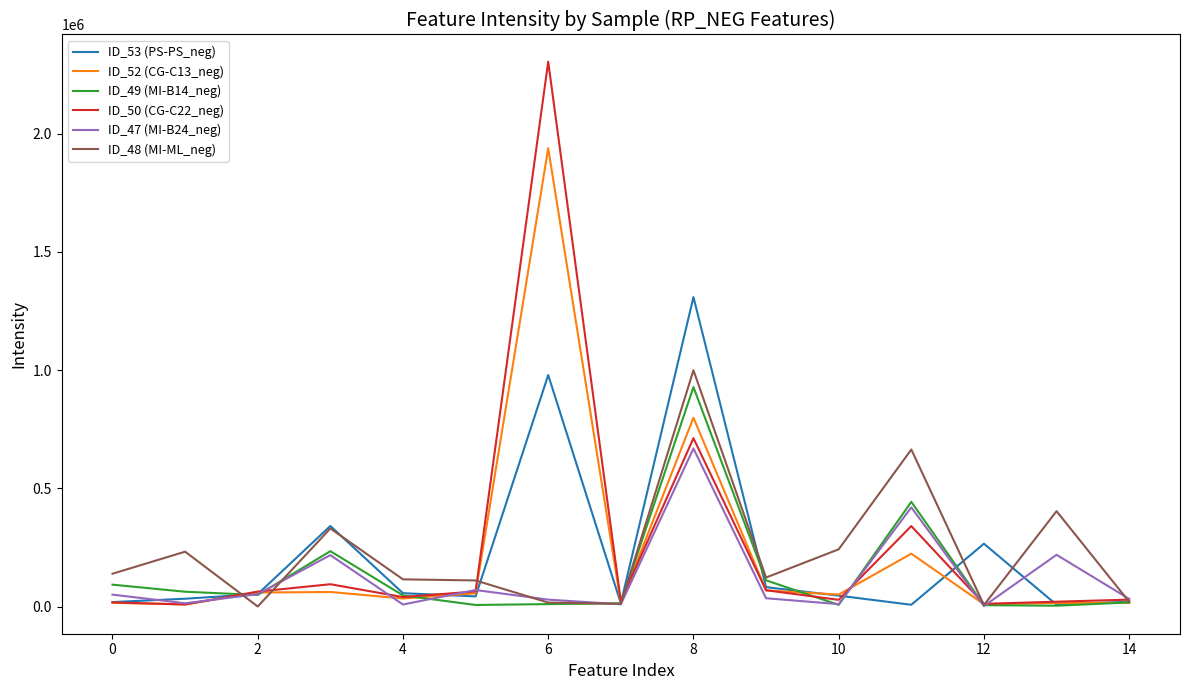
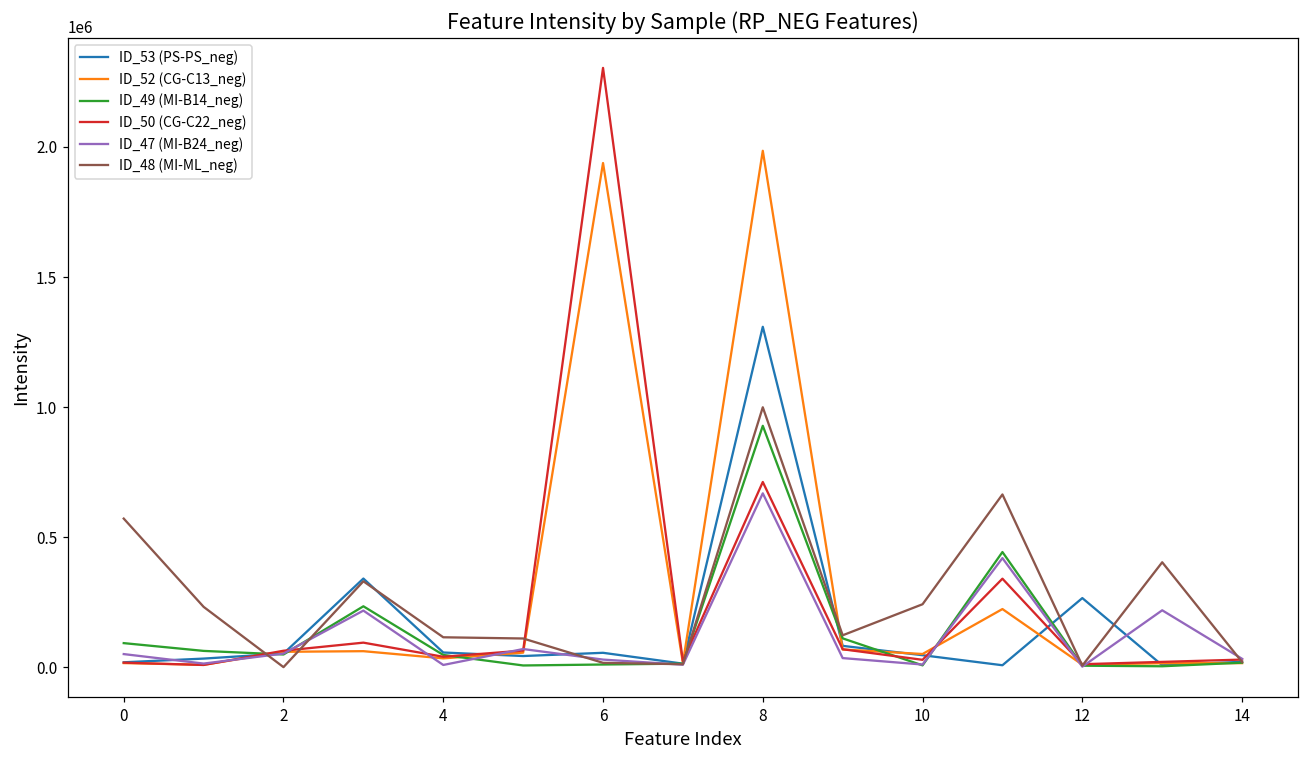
  {
    "ID_53 (PS-PS_neg)": {
-     "6": 980000,
+     "6": 60000,
      "8": 1310000,
      "12": 270000
    },
    "ID_52 (CG-C13_neg)": {
      "6": 1940000,
-     "8": 800000
+     "8": 1990000
    },
    "ID_49 (MI-B14_neg)": {
      "0": 90000,
      "8": 930000
    },
    "ID_50 (CG-C22_neg)": {
      "6": 2300000,
      "8": 710000,
      "10": 30000
    },
    "ID_47 (MI-B24_neg)": {
      "0": 50000,
      "4": 10000,
      "6": 30000,
      "8": 670000
    },
    "ID_48 (MI-ML_neg)": {
-     "0": 140000,
+     "0": 570000,
      "2": 0,
      "4": 120000,
      "8": 1000000,
      "10": 240000
    }
  }
